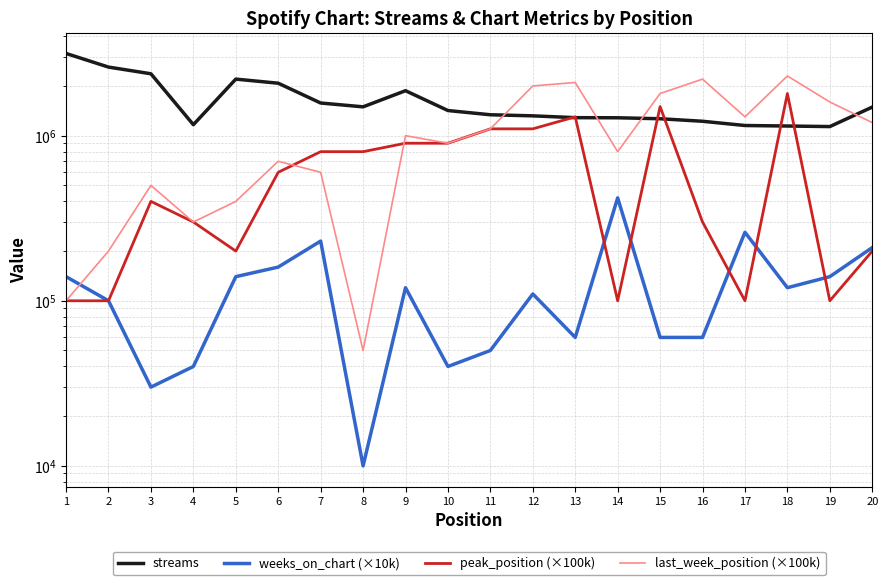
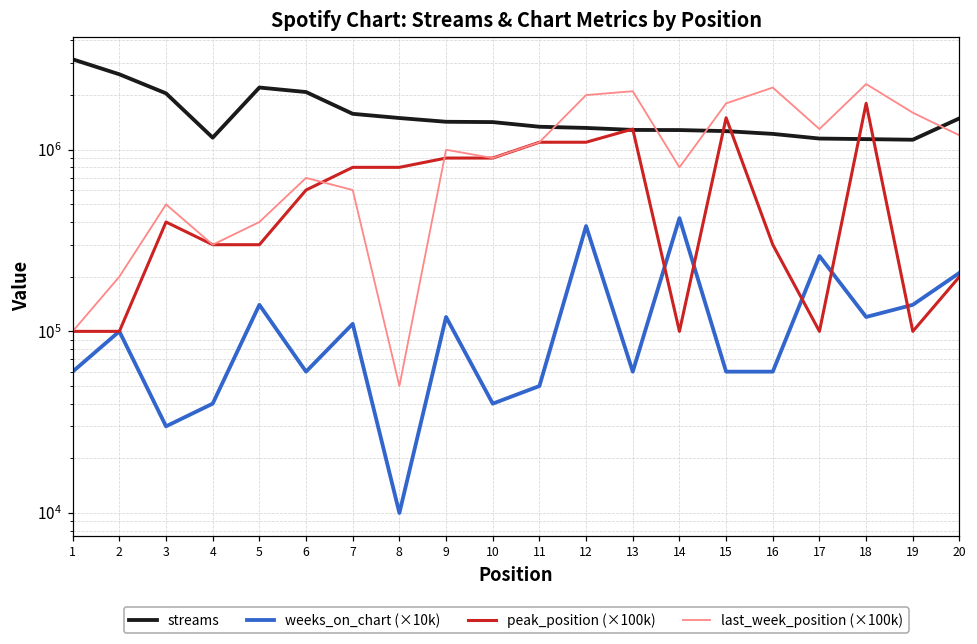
  {
    "streams": {
      "1": 3100000,
      "2": 2600000,
-     "3": 2400000,
+     "3": 2000000,
      "4": 1200000,
      "5": 2200000,
      "6": 2100000,
      "7": 1600000,
      "8": 1500000,
-     "9": 1900000,
+     "9": 1400000,
      "10": 1400000,
      "11": 1300000,
      "12": 1300000,
      "14": 1300000,
      "15": 1300000,
      "16": 1200000,
      "17": 1200000,
      "18": 1100000,
      "19": 1100000,
      "20": 1500000
    },
    "weeks_on_chart (×10k)": {
-     "1": 140000,
+     "1": 60000,
      "3": 30000,
      "4": 40000,
      "5": 140000,
-     "6": 160000,
-     "7": 230000,
+     "6": 60000,
+     "7": 110000,
      "8": 10000,
      "9": 120000,
      "10": 40000,
      "11": 50000,
-     "12": 110000,
+     "12": 380000,
      "13": 60000,
      "14": 420000,
      "15": 60000,
      "16": 60000,
      "17": 260000,
      "18": 120000,
      "19": 140000,
      "20": 210000
    },
    "peak_position (×100k)": {
      "3": 400000,
-     "5": 200000,
+     "5": 300000,
      "6": 600000,
      "7": 800000,
      "8": 800000,
      "9": 900000,
      "12": 1100000,
      "14": 100000,
      "15": 1500000,
      "16": 300000,
      "17": 100000,
      "18": 1800000,
      "19": 100000,
      "20": 200000
    },
    "last_week_position (×100k)": {
      "2": 200000,
      "3": 500000,
      "5": 400000,
      "6": 700000,
      "7": 600000,
      "8": 50000,
      "9": 1000000,
      "12": 2000000,
      "13": 2100000,
      "14": 800000,
      "15": 1800000,
      "16": 2200000,
      "17": 1300000,
      "18": 2300000,
      "19": 1600000,
      "20": 1200000
    }
  }
